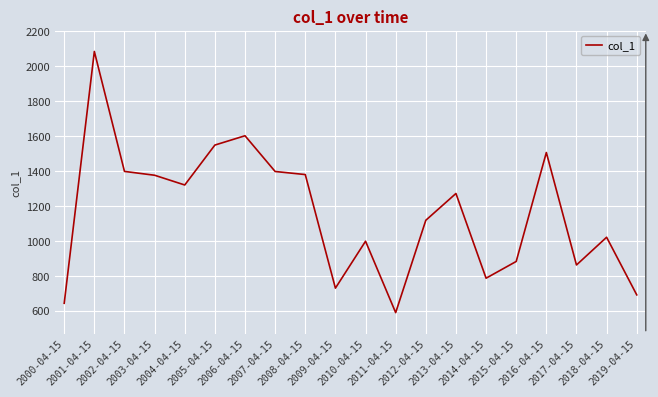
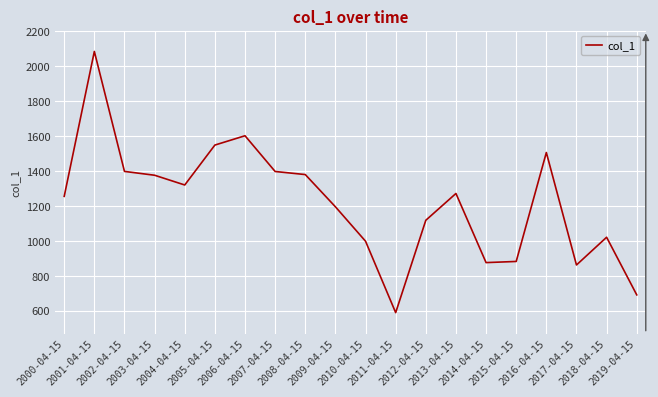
  {
-   "2000-04-15": 640,
+   "2000-04-15": 1260,
    "2001-04-15": 2080,
    "2002-04-15": 1400,
    "2003-04-15": 1380,
    "2004-04-15": 1320,
    "2005-04-15": 1550,
    "2006-04-15": 1600,
    "2007-04-15": 1400,
    "2008-04-15": 1380,
-   "2009-04-15": 730,
+   "2009-04-15": 1200,
    "2010-04-15": 1000,
    "2011-04-15": 590,
    "2012-04-15": 1120,
    "2013-04-15": 1270,
-   "2014-04-15": 790,
+   "2014-04-15": 880,
    "2015-04-15": 880,
    "2016-04-15": 1510,
    "2017-04-15": 860,
    "2018-04-15": 1020,
    "2019-04-15": 690
  }
